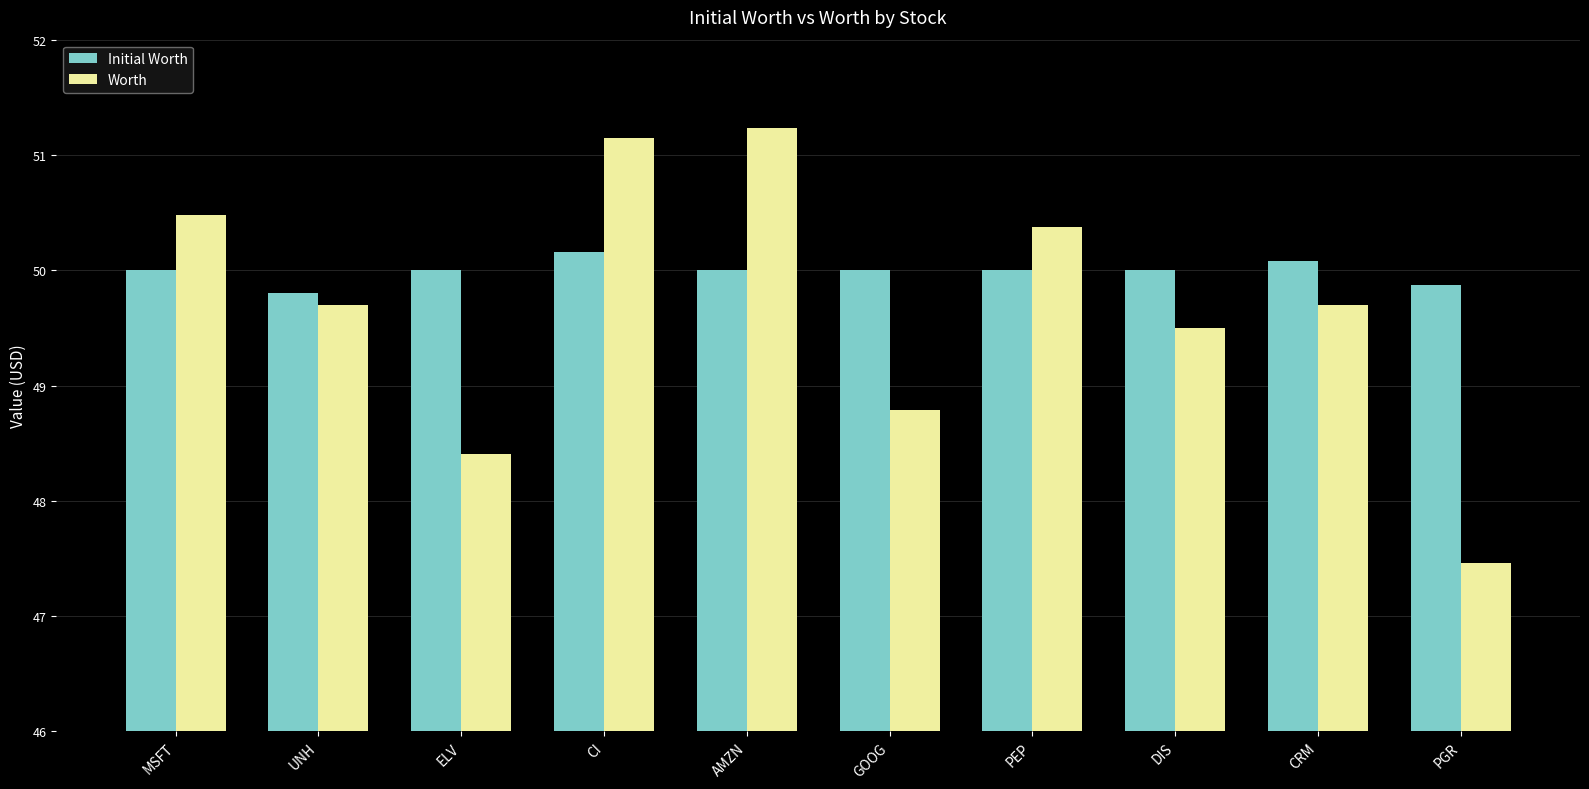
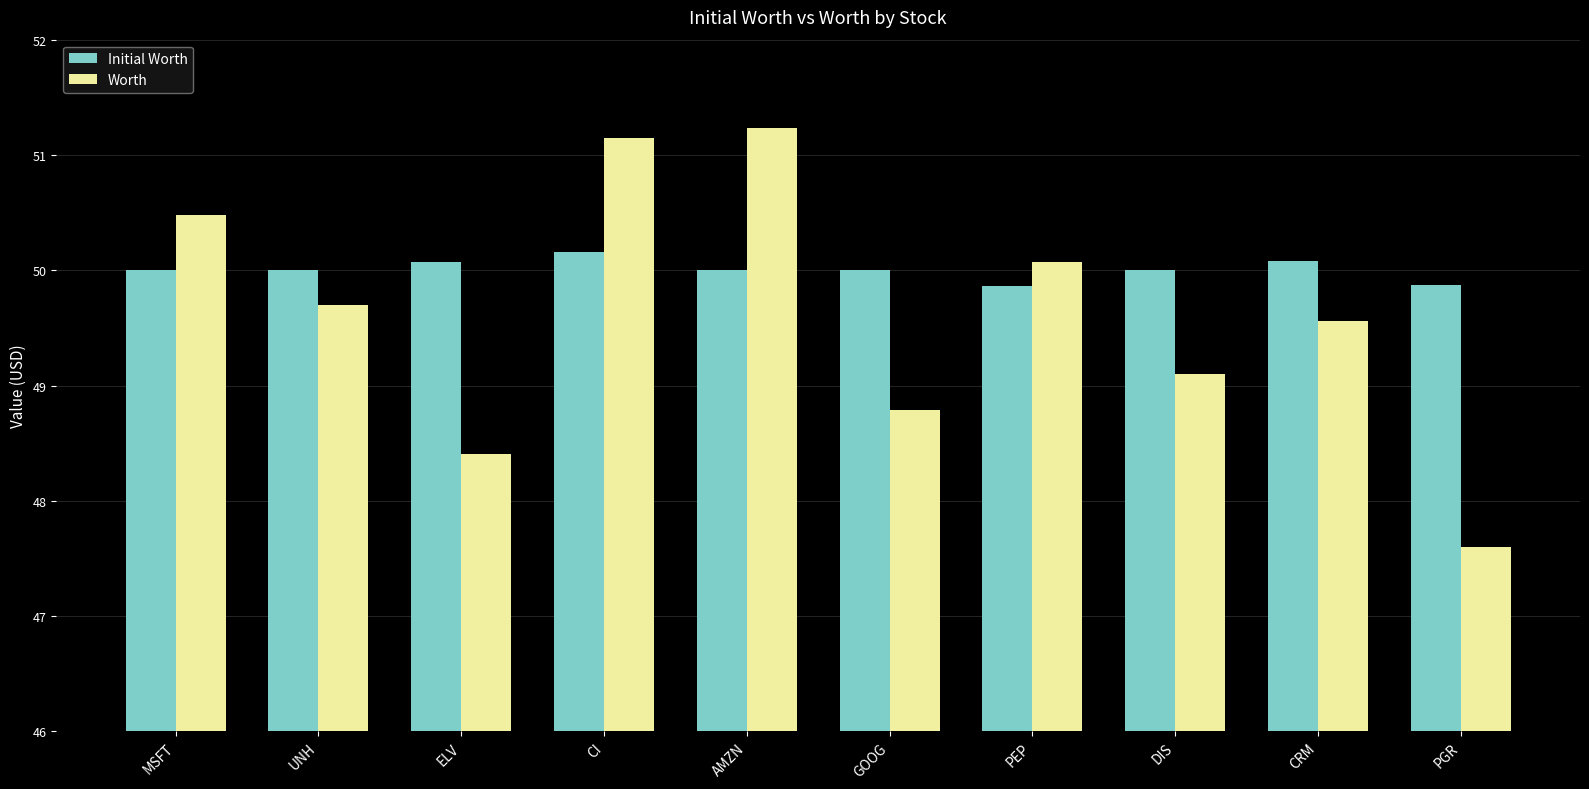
  {
    "Initial Worth": {
      "MSFT": 50.00,
-     "UNH": 49.80,
-     "ELV": 50.00,
+     "UNH": 50.00,
+     "ELV": 50.07,
      "CI": 50.16,
      "AMZN": 50.00,
      "GOOG": 50.00,
-     "PEP": 50.00,
+     "PEP": 49.86,
      "DIS": 50.00,
      "CRM": 50.08,
      "PGR": 49.88
    },
    "Worth": {
      "MSFT": 50.48,
      "UNH": 49.70,
      "ELV": 48.41,
      "CI": 51.15,
      "AMZN": 51.23,
      "GOOG": 48.79,
-     "PEP": 50.38,
-     "DIS": 49.50,
-     "CRM": 49.70,
-     "PGR": 47.46
+     "PEP": 50.07,
+     "DIS": 49.10,
+     "CRM": 49.56,
+     "PGR": 47.60
    }
  }
